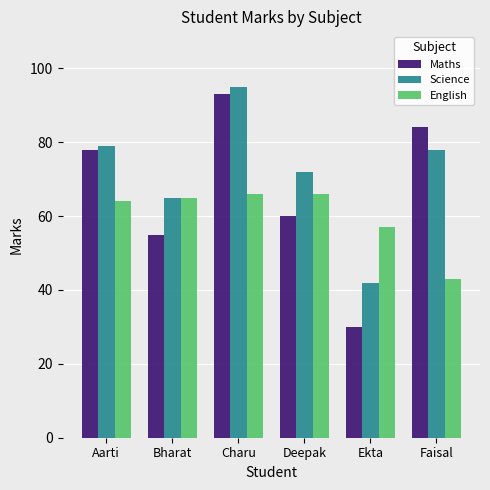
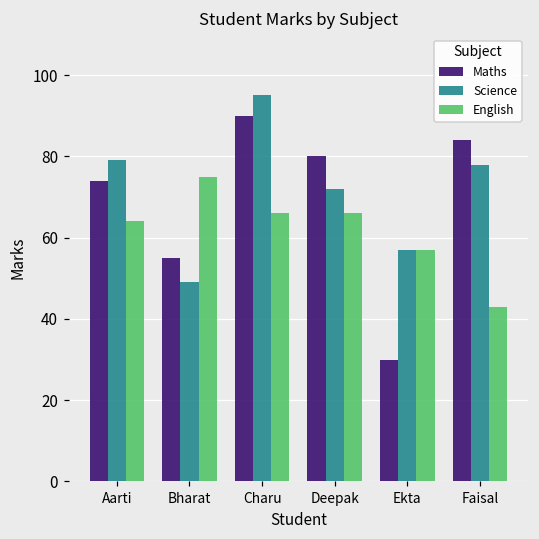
  {
    "Maths": {
-     "Aarti": 78,
+     "Aarti": 74,
      "Bharat": 55,
-     "Charu": 93,
-     "Deepak": 60,
+     "Charu": 90,
+     "Deepak": 80,
      "Ekta": 30,
      "Faisal": 84
    },
    "Science": {
      "Aarti": 79,
-     "Bharat": 65,
+     "Bharat": 49,
      "Charu": 95,
      "Deepak": 72,
-     "Ekta": 42,
+     "Ekta": 57,
      "Faisal": 78
    },
    "English": {
      "Aarti": 64,
-     "Bharat": 65,
+     "Bharat": 75,
      "Charu": 66,
      "Deepak": 66,
      "Ekta": 57,
      "Faisal": 43
    }
  }
